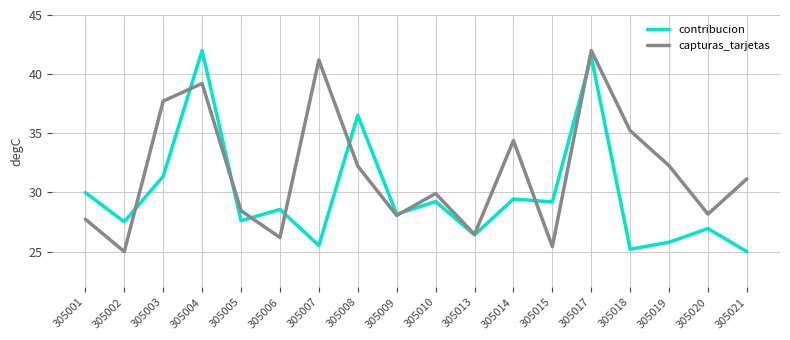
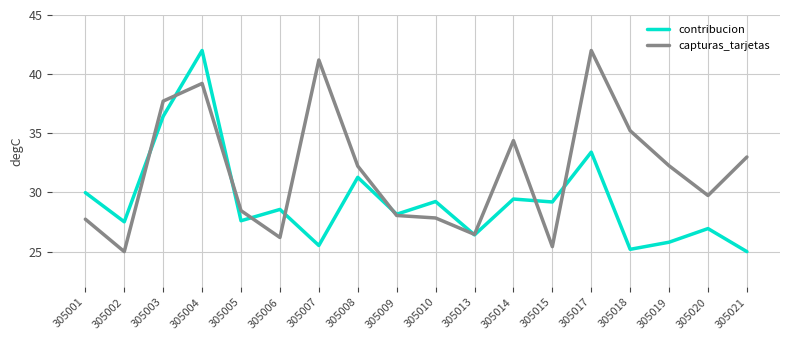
  {
    "contribucion": {
      "305001": 30.0,
      "305002": 27.5,
-     "305003": 31.4,
+     "305003": 36.4,
      "305004": 42.0,
      "305005": 27.6,
      "305006": 28.6,
      "305007": 25.5,
-     "305008": 36.5,
+     "305008": 31.3,
      "305010": 29.2,
      "305014": 29.4,
      "305015": 29.2,
-     "305017": 41.5,
+     "305017": 33.4,
      "305018": 25.2,
      "305019": 25.8,
      "305020": 26.9,
      "305021": 25.0
    },
    "capturas_tarjetas": {
      "305001": 27.7,
      "305002": 25.0,
      "305003": 37.7,
      "305004": 39.2,
      "305005": 28.5,
      "305006": 26.2,
      "305007": 41.2,
      "305008": 32.2,
-     "305010": 29.9,
+     "305010": 27.8,
      "305014": 34.4,
      "305015": 25.4,
      "305017": 42.0,
      "305018": 35.2,
      "305019": 32.3,
-     "305020": 28.2,
-     "305021": 31.2
+     "305020": 29.7,
+     "305021": 33.0
    }
  }
